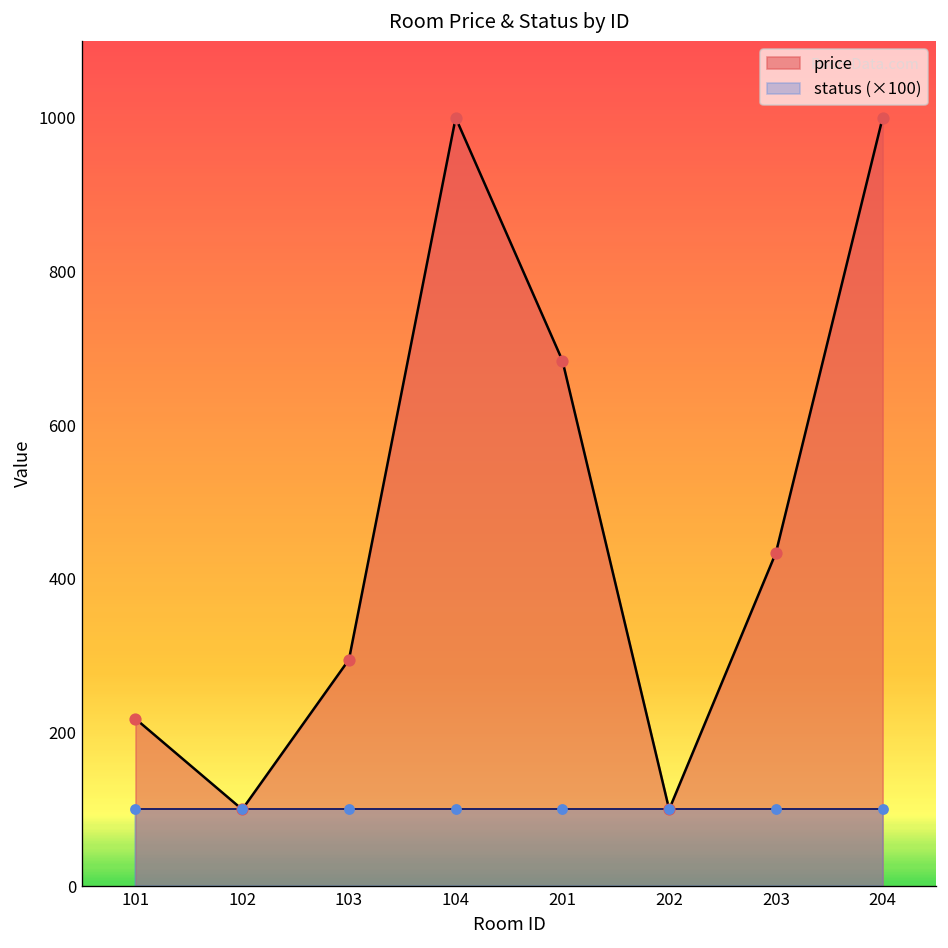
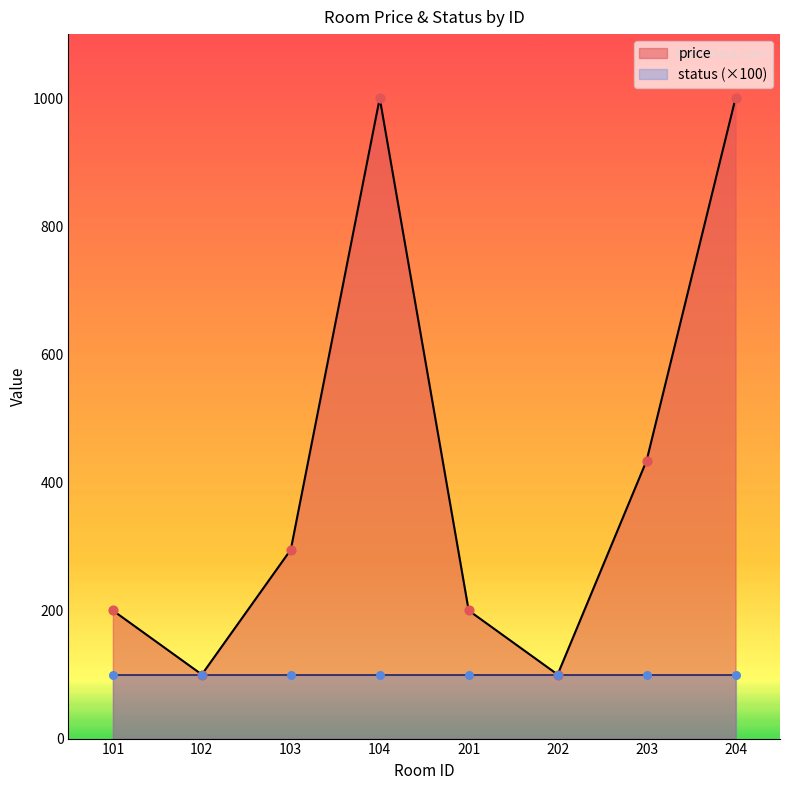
  {
    "price": {
-     "101": 220,
+     "101": 200,
      "103": 300,
      "104": 1000,
-     "201": 680,
+     "201": 200,
      "203": 430,
      "204": 1000
    },
    "status (×100)": {
      "101": 100,
      "103": 100,
      "104": 100,
      "201": 100,
      "203": 100,
      "204": 100
    }
  }
